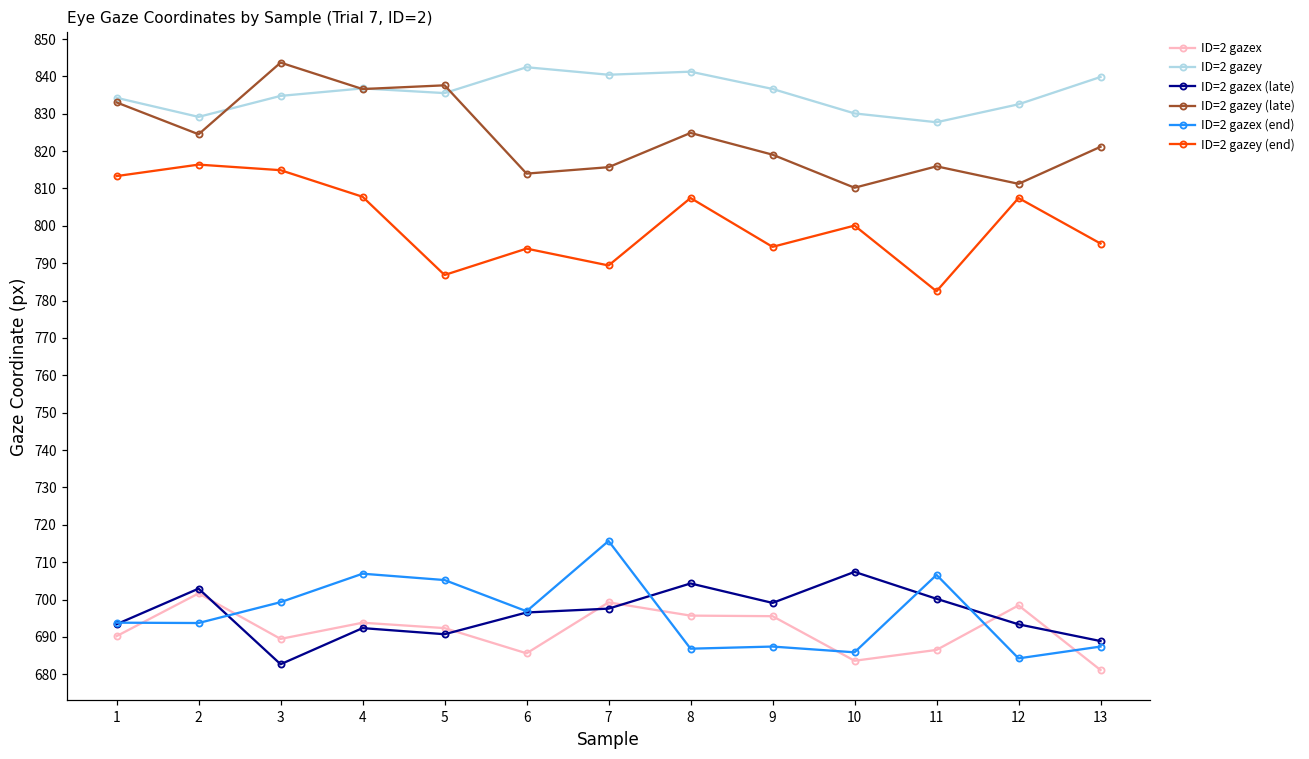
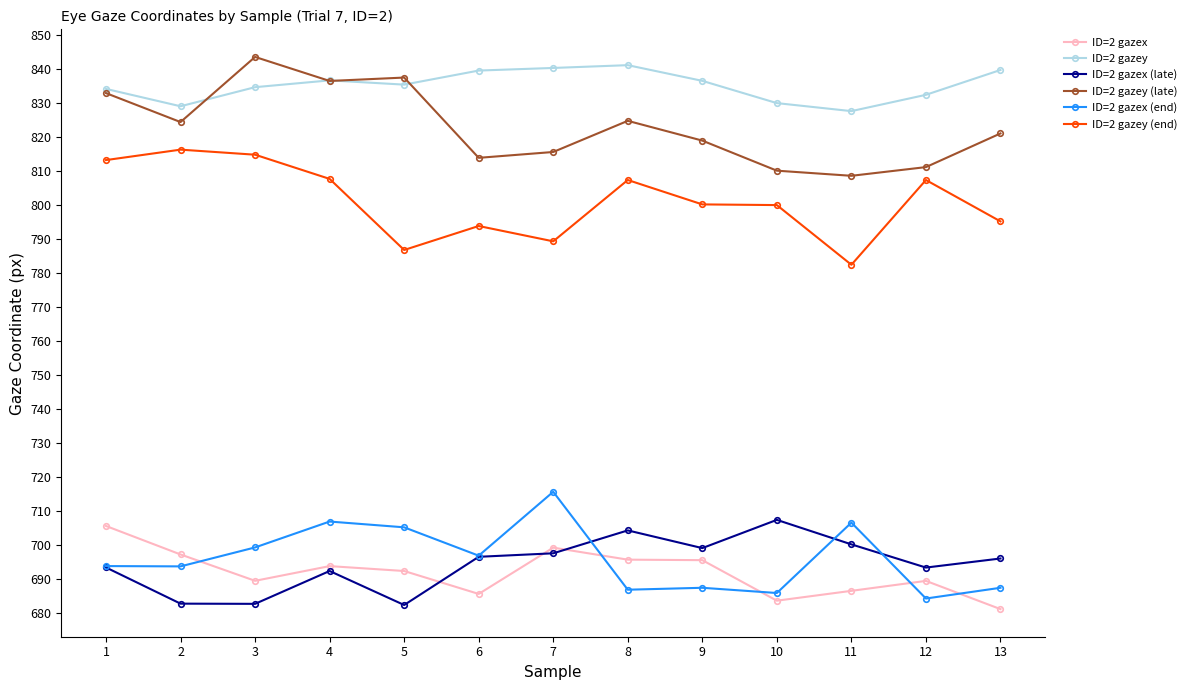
  {
    "ID=2 gazex": {
-     "1": 690,
-     "2": 702,
+     "1": 706,
+     "2": 697,
      "3": 689,
      "4": 694,
      "5": 692,
      "6": 686,
      "7": 699,
      "8": 696,
      "9": 696,
      "10": 684,
      "11": 687,
-     "12": 698,
+     "12": 689,
      "13": 681
    },
    "ID=2 gazey": {
      "1": 834,
      "2": 829,
      "3": 835,
      "5": 836,
-     "6": 842,
+     "6": 840,
      "7": 840,
      "8": 841,
      "9": 837,
      "10": 830,
      "11": 828,
      "12": 833,
      "13": 840
    },
    "ID=2 gazex (late)": {
-     "2": 703,
+     "2": 683,
      "3": 683,
      "4": 692,
-     "5": 691,
+     "5": 682,
      "7": 698,
      "8": 704,
      "9": 699,
      "10": 707,
      "11": 700,
      "12": 693,
-     "13": 689
+     "13": 696
    },
    "ID=2 gazey (late)": {
      "1": 833,
      "2": 825,
      "3": 844,
      "5": 838,
      "6": 814,
      "7": 816,
      "8": 825,
      "9": 819,
      "10": 810,
-     "11": 816,
+     "11": 809,
      "12": 811,
      "13": 821
    },
    "ID=2 gazex (end)": {
      "2": 694,
      "3": 699,
      "4": 707,
      "5": 705,
      "7": 716,
      "8": 687,
      "9": 687,
      "10": 686,
      "11": 707,
      "12": 684,
      "13": 687
    },
    "ID=2 gazey (end)": {
      "1": 813,
      "2": 816,
      "3": 815,
      "4": 808,
      "5": 787,
      "6": 794,
      "7": 789,
      "8": 807,
-     "9": 794,
+     "9": 800,
      "10": 800,
      "11": 783,
      "12": 807,
      "13": 795
    }
  }
